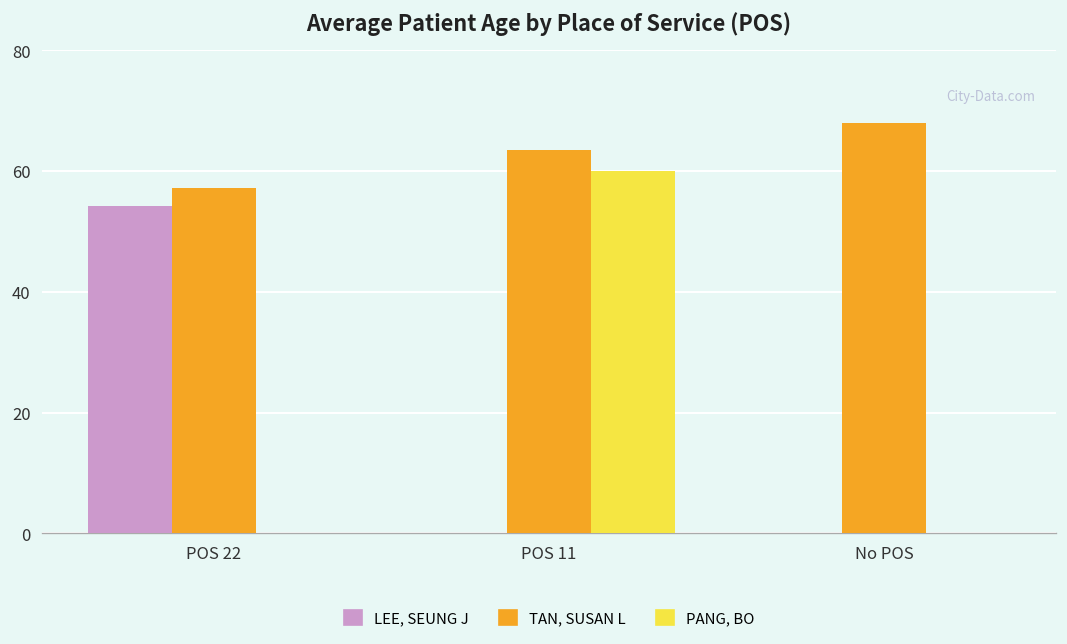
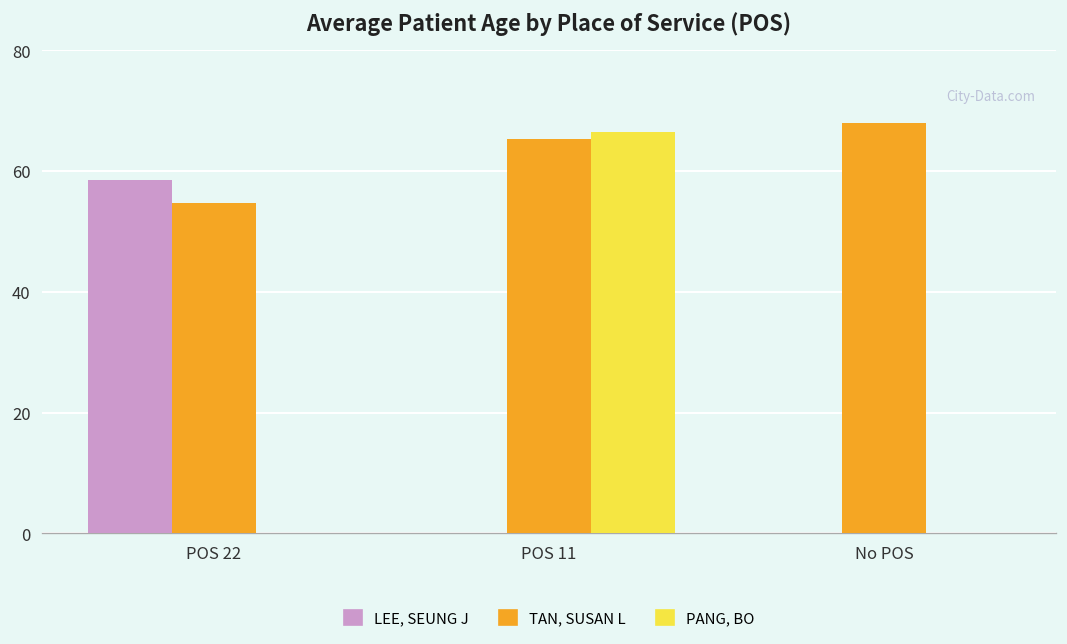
  {
    "LEE, SEUNG J": {
-     "POS 22": 54,
+     "POS 22": 59,
      "POS 11": 0,
      "No POS": 0
    },
    "TAN, SUSAN L": {
-     "POS 22": 57,
-     "POS 11": 64,
+     "POS 22": 55,
+     "POS 11": 65,
      "No POS": 68
    },
    "PANG, BO": {
      "POS 22": 0,
-     "POS 11": 60,
+     "POS 11": 67,
      "No POS": 0
    }
  }
